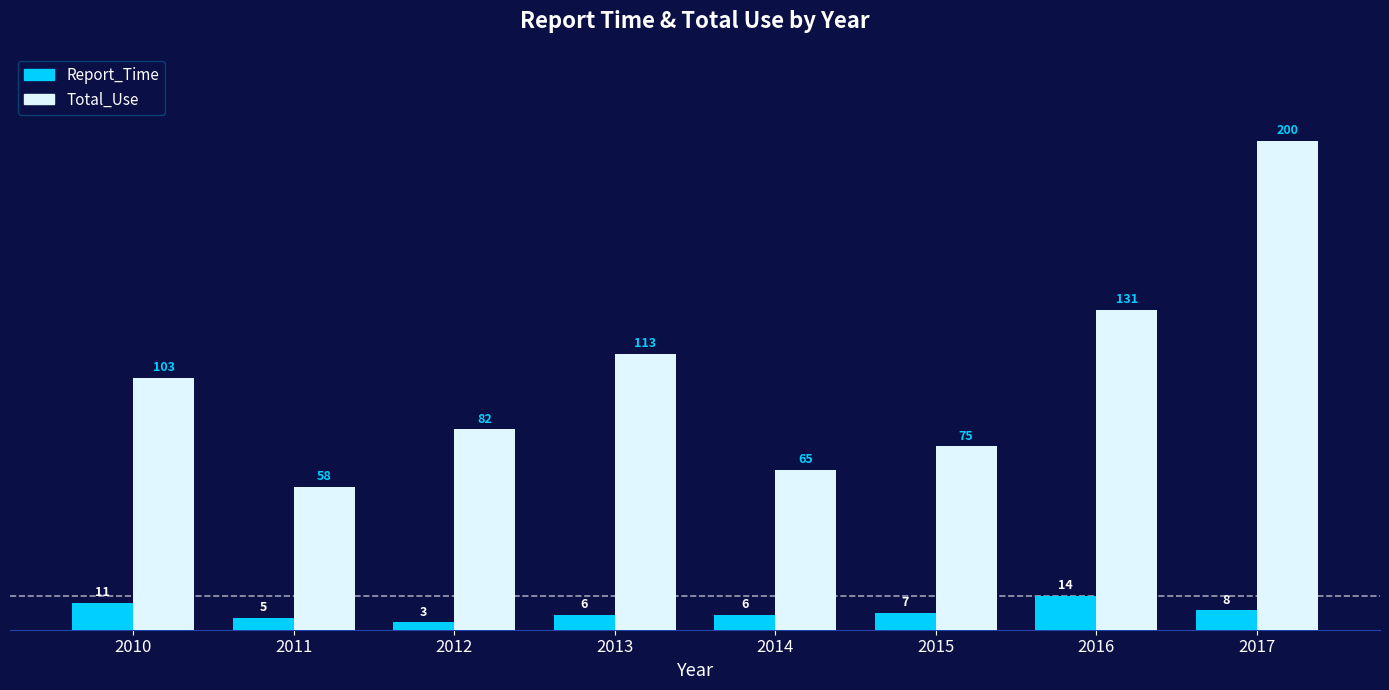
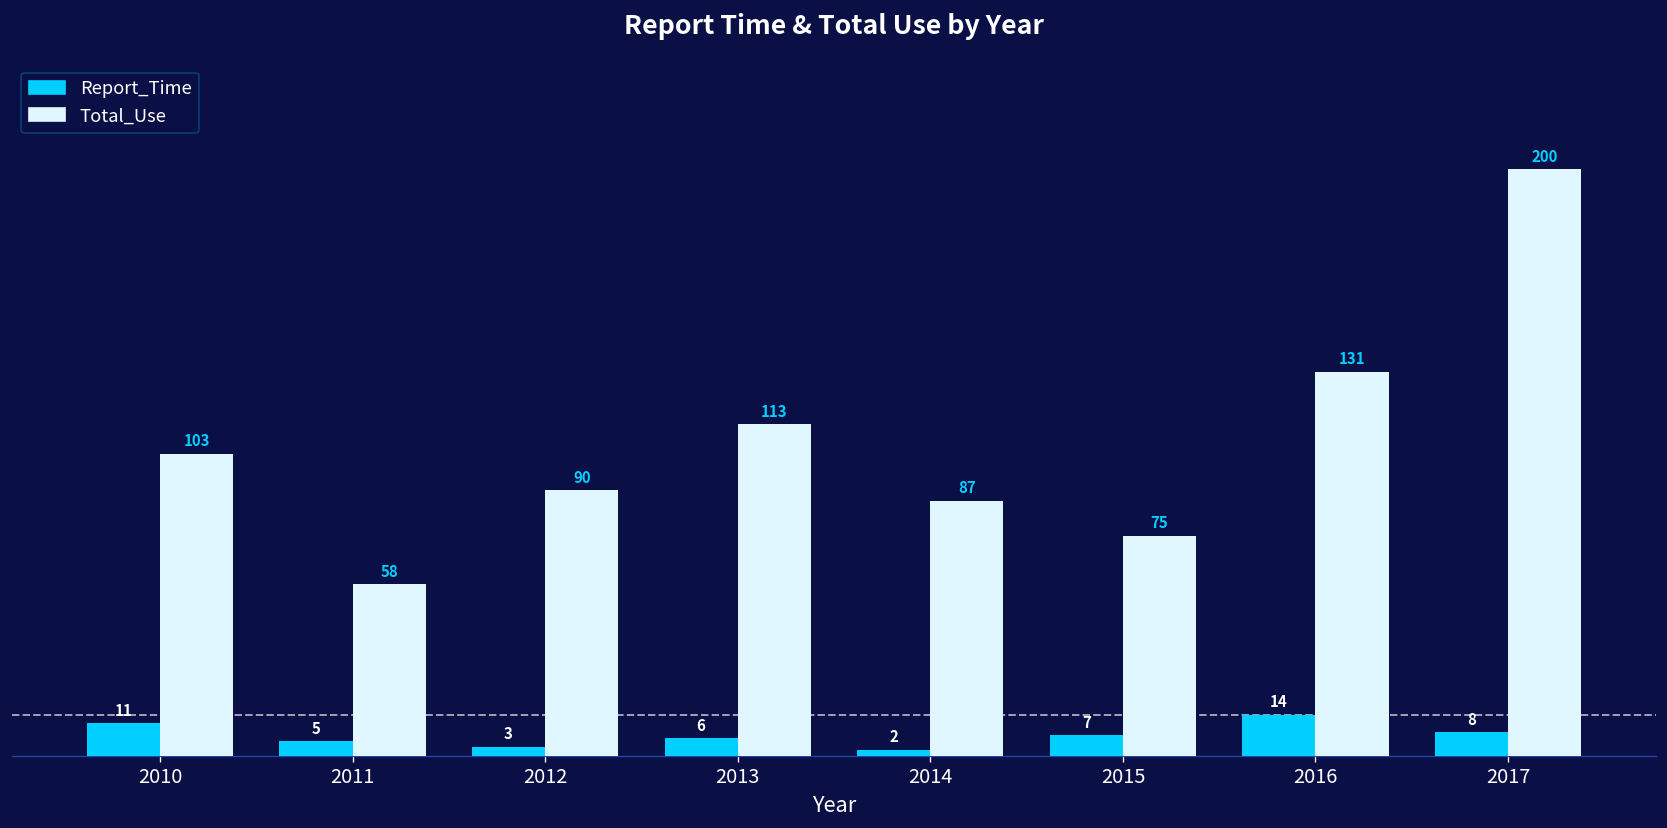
  {
    "Report_Time": {
      "2010": 11,
      "2011": 5,
      "2012": 3,
      "2013": 6,
-     "2014": 6,
+     "2014": 2,
      "2015": 7,
      "2016": 14,
      "2017": 8
    },
    "Total_Use": {
      "2010": 103,
      "2011": 58,
-     "2012": 82,
+     "2012": 90,
      "2013": 113,
-     "2014": 65,
+     "2014": 87,
      "2015": 75,
      "2016": 131,
      "2017": 200
    }
  }
